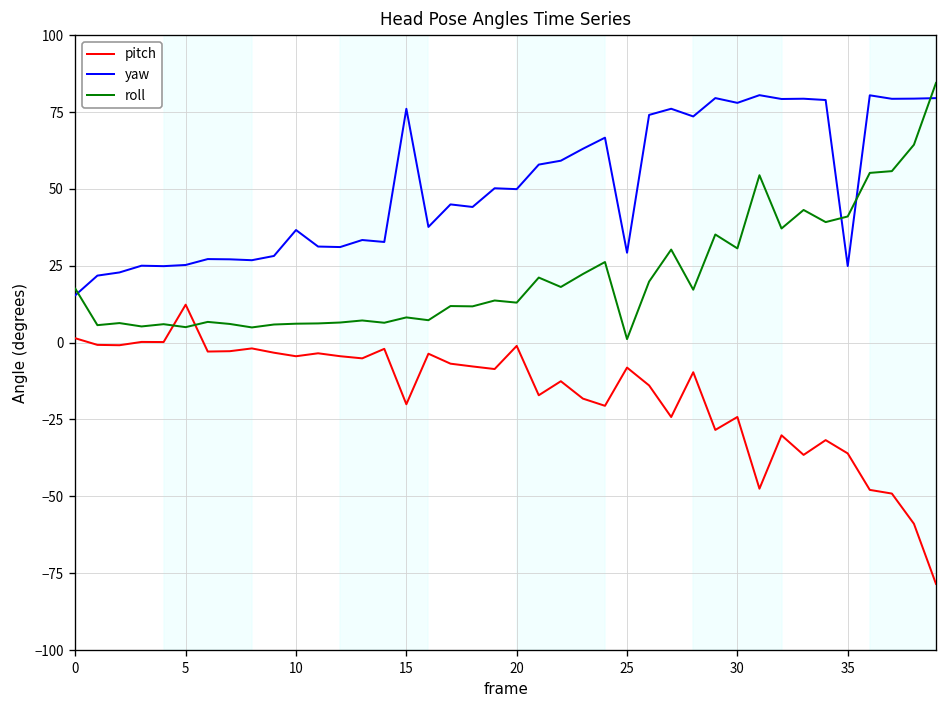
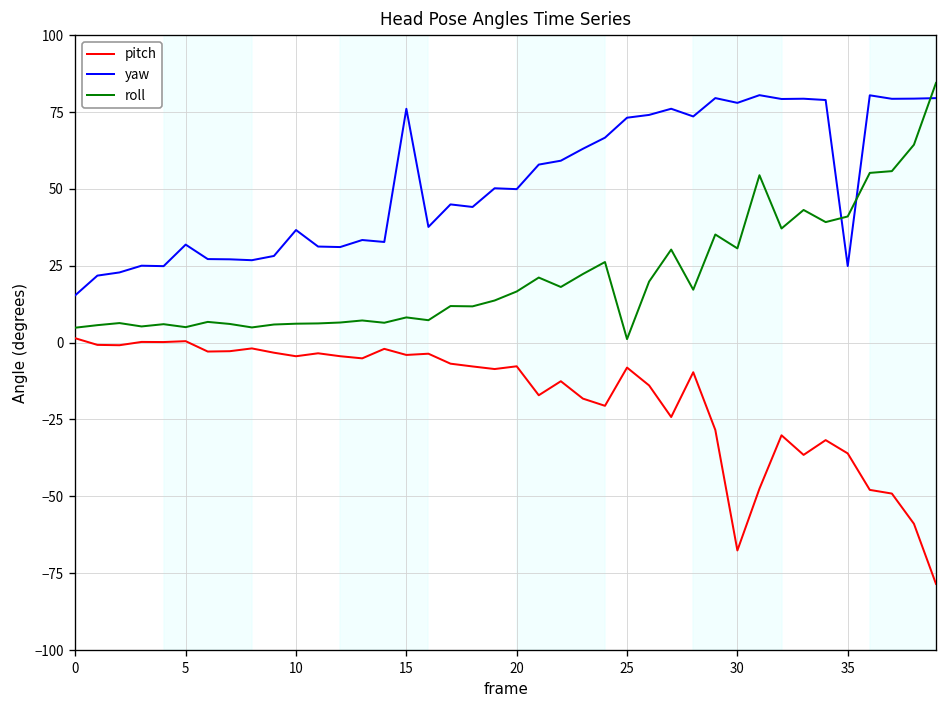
  {
    "pitch": {
      "0": 1,
-     "5": 12,
+     "5": 0,
      "10": -4,
-     "15": -20,
-     "20": -1,
+     "15": -4,
+     "20": -8,
      "25": -8,
-     "30": -24,
+     "30": -68,
      "35": -36
    },
    "yaw": {
      "0": 15,
-     "5": 25,
+     "5": 32,
      "10": 37,
      "15": 76,
      "20": 50,
-     "25": 29,
+     "25": 73,
      "30": 78,
      "35": 25
    },
    "roll": {
-     "0": 18,
+     "0": 5,
      "5": 5,
      "10": 6,
      "15": 8,
-     "20": 13,
+     "20": 17,
      "25": 1,
      "30": 31,
      "35": 41
    }
  }
